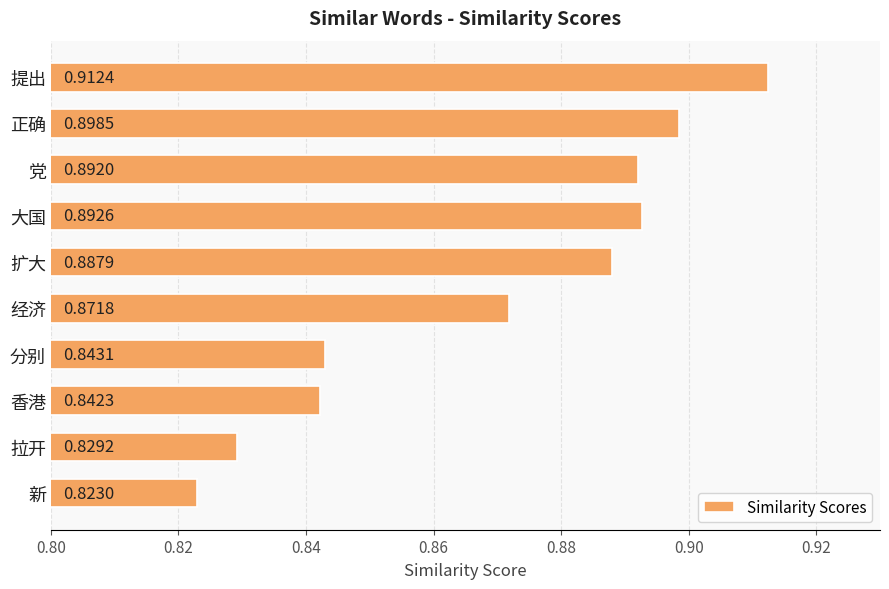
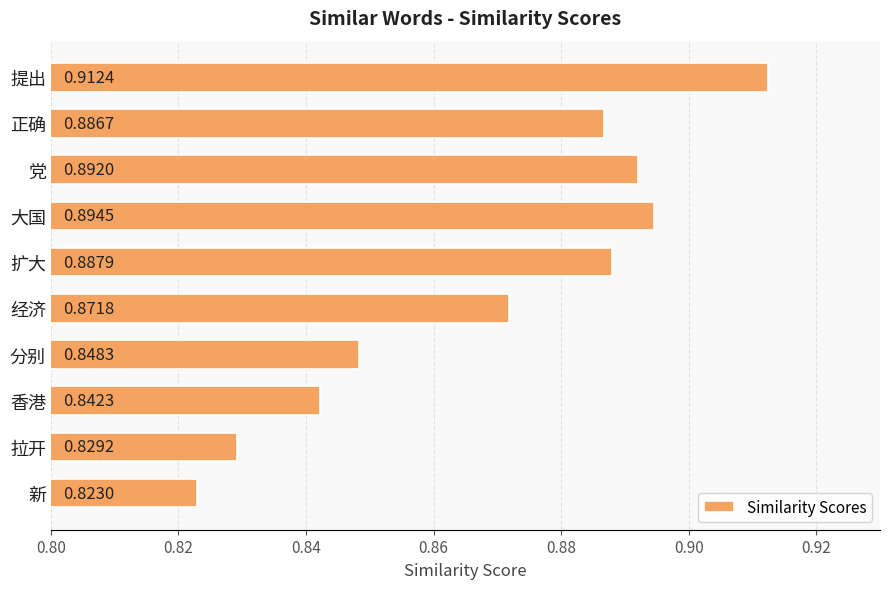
  {
    "提出": 0.9124,
-   "正确": 0.8985,
+   "正确": 0.8867,
    "党": 0.8920,
-   "大国": 0.8926,
+   "大国": 0.8945,
    "扩大": 0.8879,
    "经济": 0.8718,
-   "分别": 0.8431,
+   "分别": 0.8483,
    "香港": 0.8423,
    "拉开": 0.8292,
    "新": 0.8230
  }
